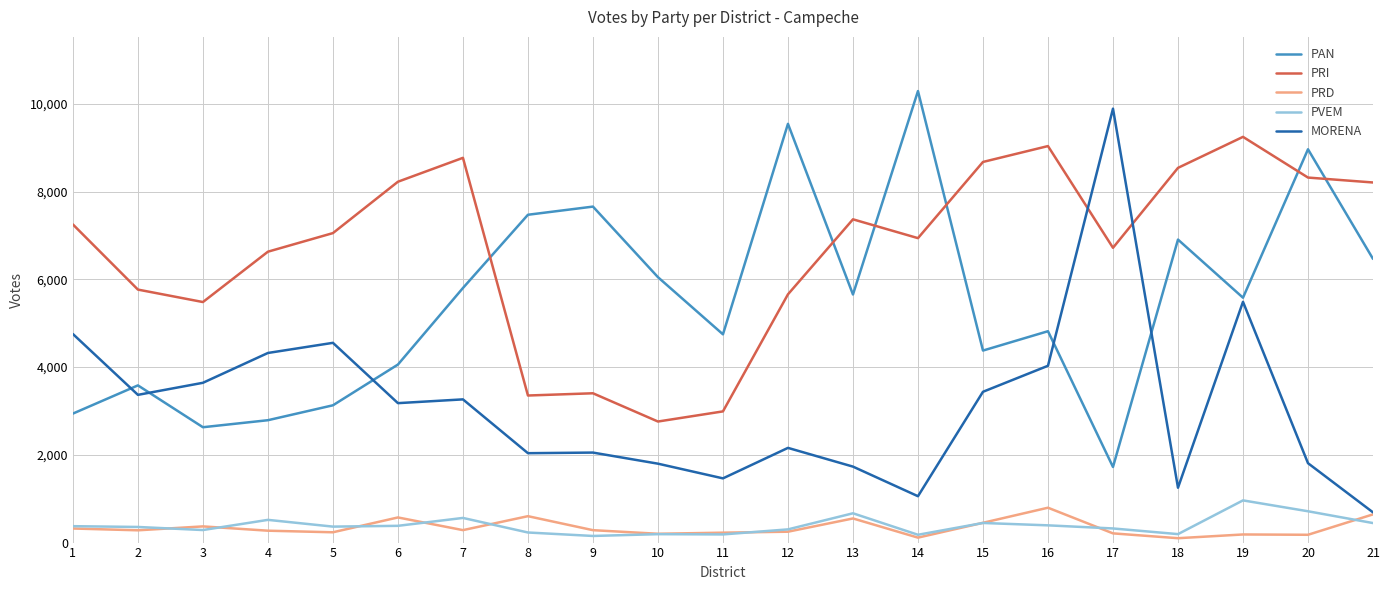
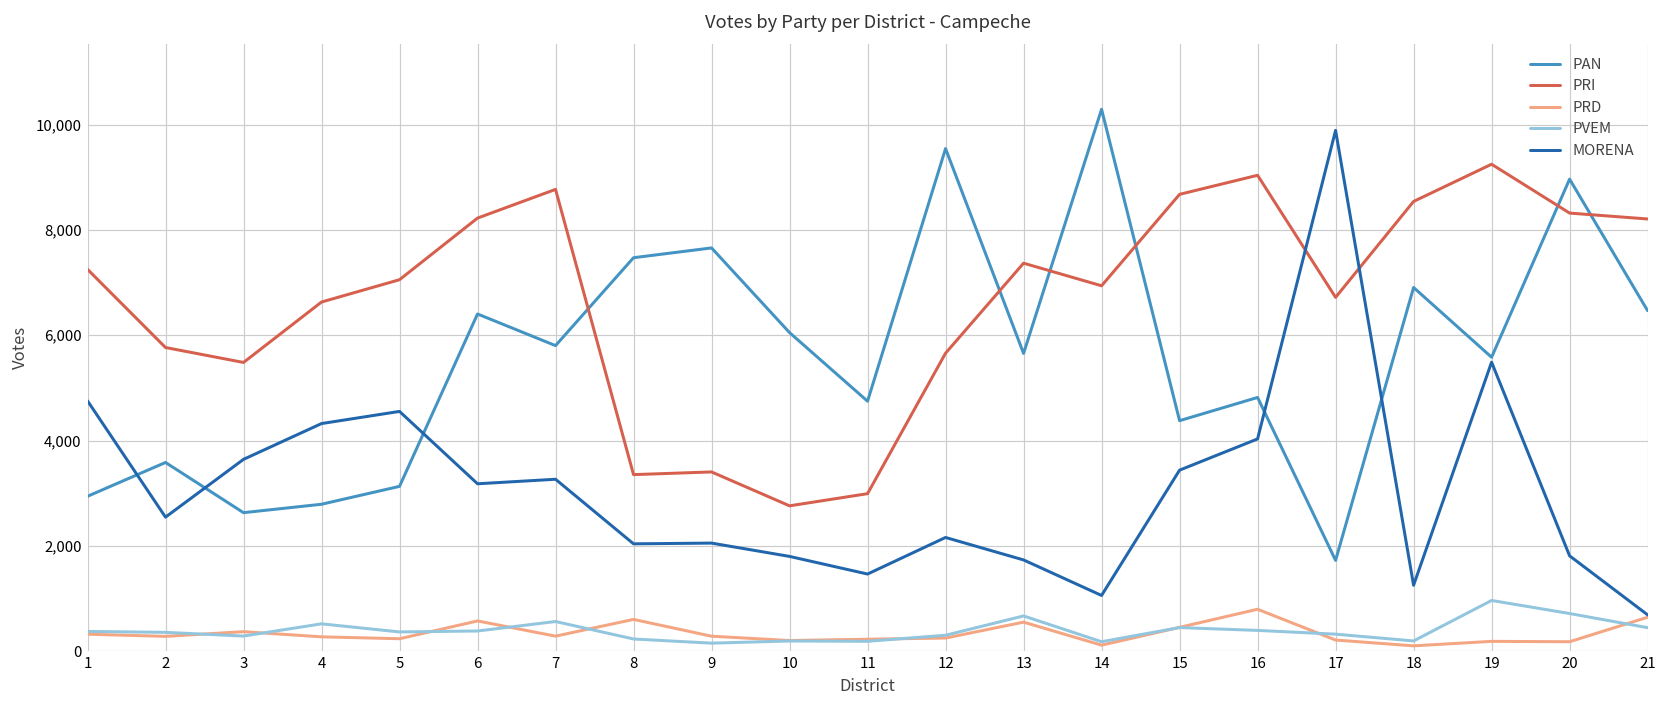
  {
    "PAN": {
      "1": "2,900",
      "2": "3,600",
      "3": "2,600",
      "4": "2,800",
      "5": "3,100",
-     "6": "4,100",
+     "6": "6,400",
      "7": "5,800",
      "8": "7,500",
      "9": "7,700",
      "10": "6,100",
      "11": "4,700",
      "12": "9,500",
      "13": "5,700",
      "14": "10,300",
      "15": "4,400",
      "16": "4,800",
      "17": "1,700",
      "18": "6,900",
      "19": "5,600",
      "20": "9,000",
      "21": "6,500"
    },
    "PRI": {
      "1": "7,300",
      "2": "5,800",
      "3": "5,500",
      "4": "6,600",
      "5": "7,100",
      "6": "8,200",
      "7": "8,800",
      "8": "3,400",
      "9": "3,400",
      "10": "2,800",
      "11": "3,000",
      "12": "5,700",
      "13": "7,400",
      "14": "6,900",
      "15": "8,700",
      "16": "9,000",
      "17": "6,700",
      "18": "8,500",
      "19": "9,300",
      "20": "8,300",
      "21": "8,200"
    },
    "PRD": {
      "2": "300",
      "3": "400",
      "4": "300",
      "5": "200",
      "6": "600",
      "7": "300",
      "8": "600",
      "9": "300",
      "13": "600",
      "14": "100",
      "16": "800",
      "17": "200",
      "18": "100",
      "19": "200",
      "20": "200"
    },
    "PVEM": {
      "2": "400",
      "3": "300",
      "4": "500",
      "5": "400",
      "6": "400",
      "7": "600",
      "8": "200",
      "9": "200",
      "13": "700",
      "14": "200",
      "16": "400",
      "17": "300",
      "18": "200",
      "19": "1,000",
      "20": "700",
      "21": "400"
    },
    "MORENA": {
      "1": "4,800",
-     "2": "3,400",
+     "2": "2,500",
      "3": "3,600",
      "4": "4,300",
      "5": "4,600",
      "6": "3,200",
      "7": "3,300",
      "8": "2,000",
      "9": "2,100",
      "10": "1,800",
      "11": "1,500",
      "12": "2,200",
      "13": "1,700",
      "14": "1,100",
      "15": "3,400",
      "16": "4,000",
      "17": "9,900",
      "18": "1,300",
      "19": "5,500",
      "20": "1,800"
    }
  }
